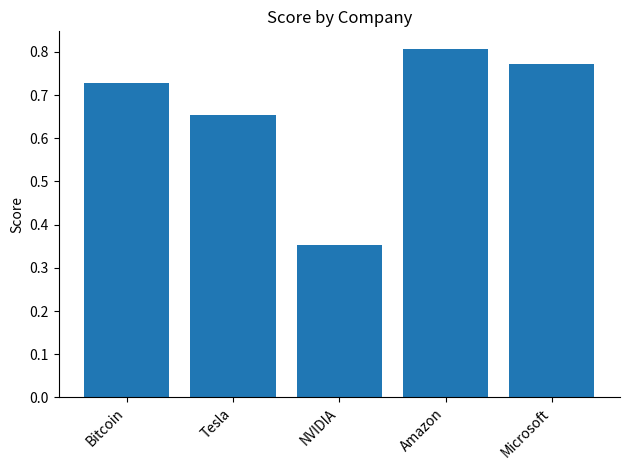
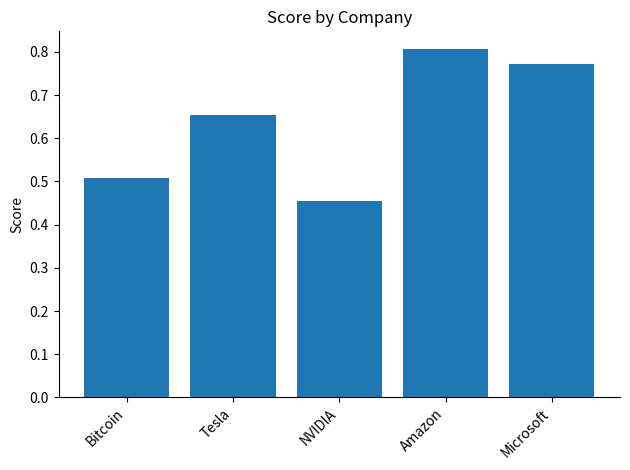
  {
-   "Bitcoin": 0.73,
+   "Bitcoin": 0.51,
    "Tesla": 0.65,
-   "NVIDIA": 0.35,
+   "NVIDIA": 0.45,
    "Amazon": 0.81,
    "Microsoft": 0.77
  }
